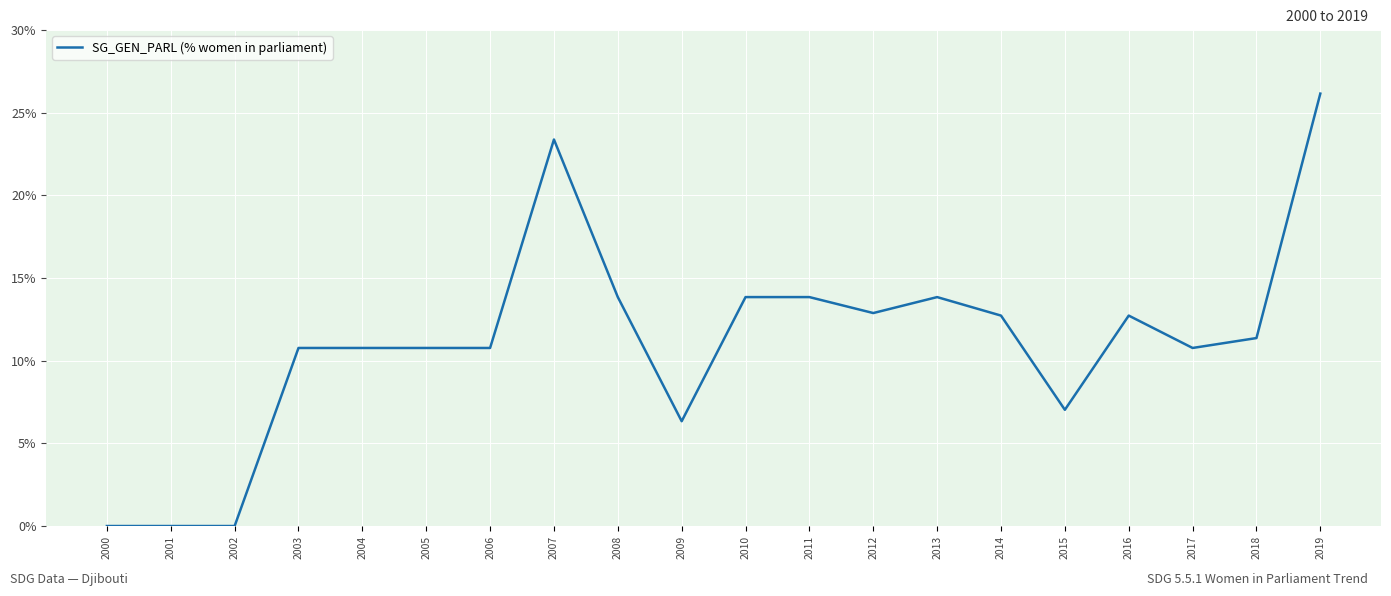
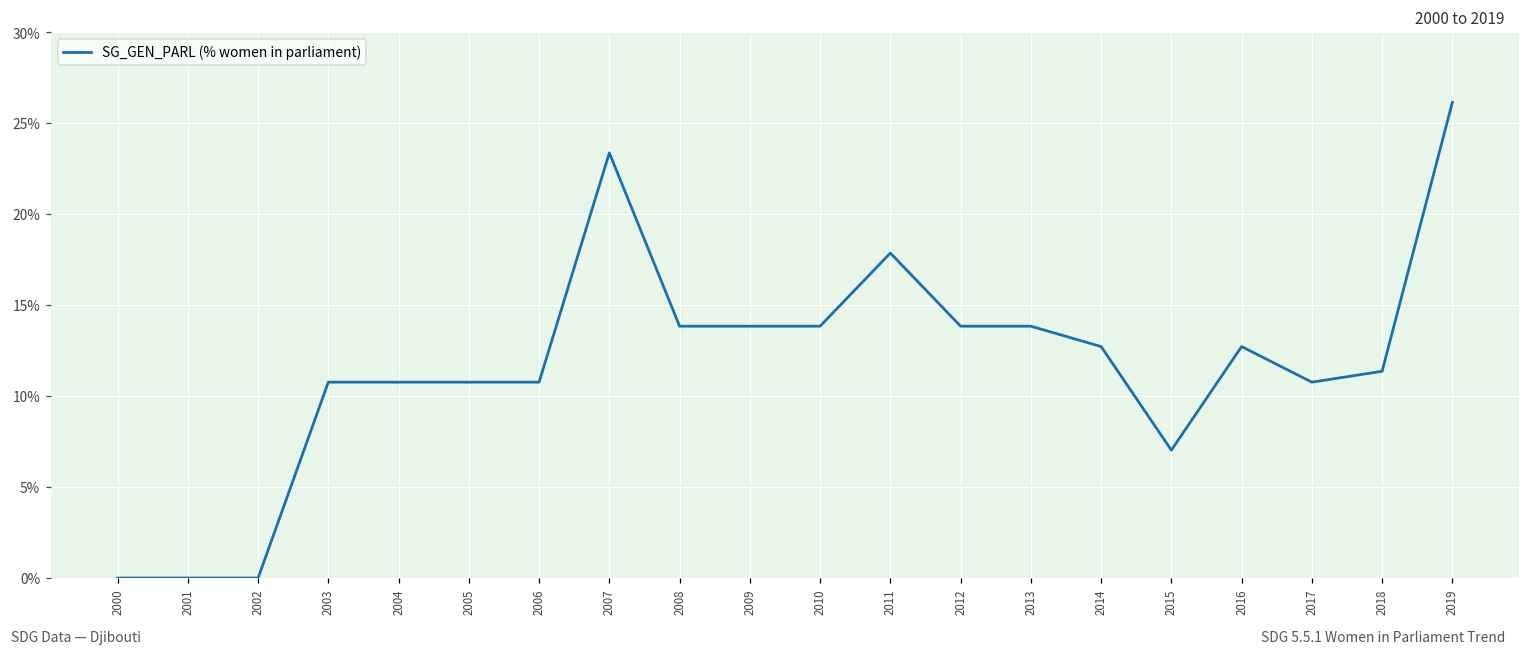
  {
    "2000": "0.0%",
    "2001": "0.0%",
    "2002": "0.0%",
    "2003": "10.8%",
    "2004": "10.8%",
    "2005": "10.8%",
    "2006": "10.8%",
    "2007": "23.4%",
    "2008": "13.8%",
-   "2009": "6.3%",
+   "2009": "13.8%",
    "2010": "13.8%",
-   "2011": "13.8%",
-   "2012": "12.9%",
+   "2011": "17.9%",
+   "2012": "13.8%",
    "2013": "13.8%",
    "2014": "12.7%",
    "2015": "7.0%",
    "2016": "12.7%",
    "2017": "10.8%",
    "2018": "11.4%",
    "2019": "26.2%"
  }
